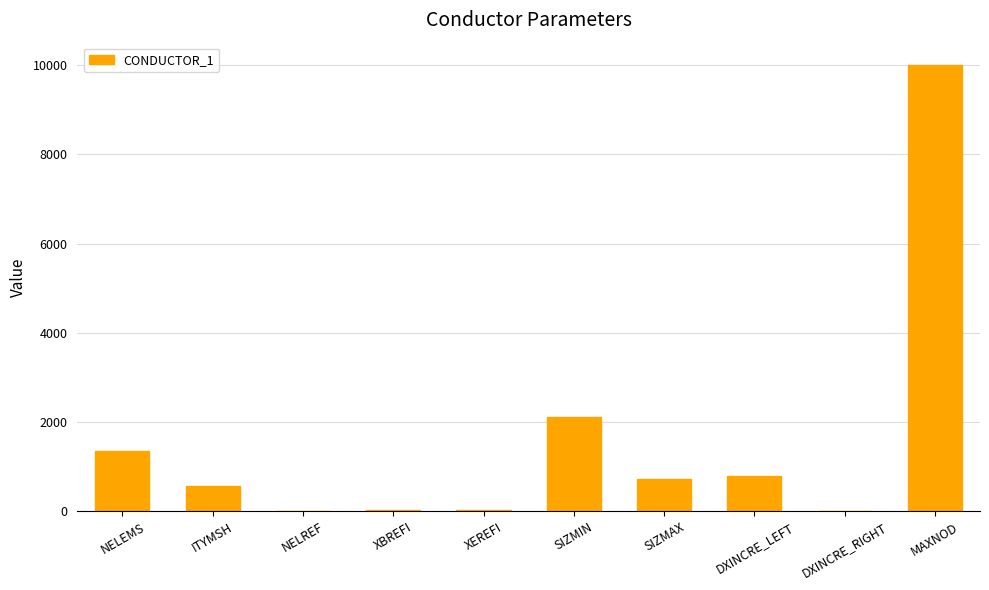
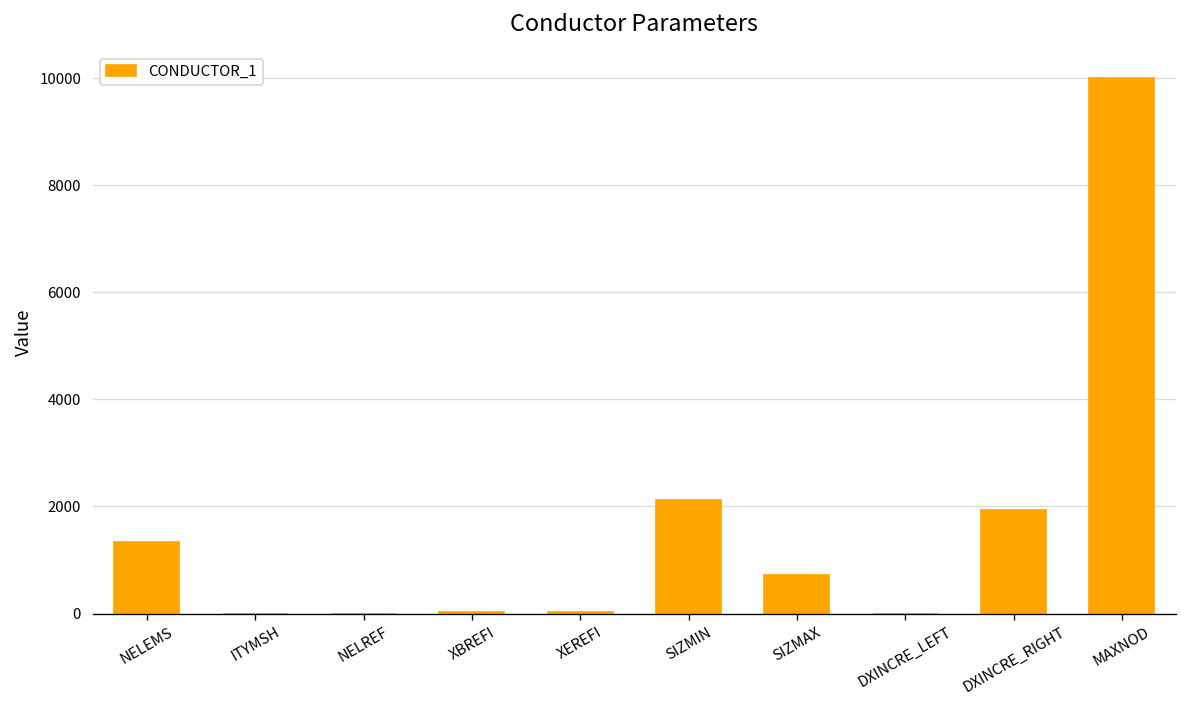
  {
    "NELEMS": 1300,
-   "ITYMSH": 600,
+   "ITYMSH": 0,
    "NELREF": 0,
    "SIZMIN": 2100,
    "SIZMAX": 700,
-   "DXINCRE_LEFT": 800,
-   "DXINCRE_RIGHT": 0,
+   "DXINCRE_LEFT": 0,
+   "DXINCRE_RIGHT": 1900,
    "MAXNOD": 10000
  }
